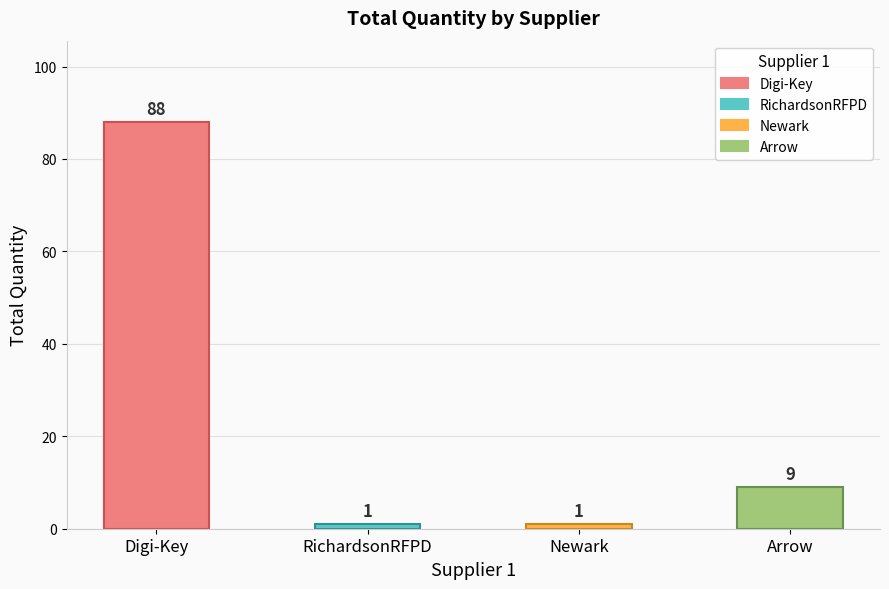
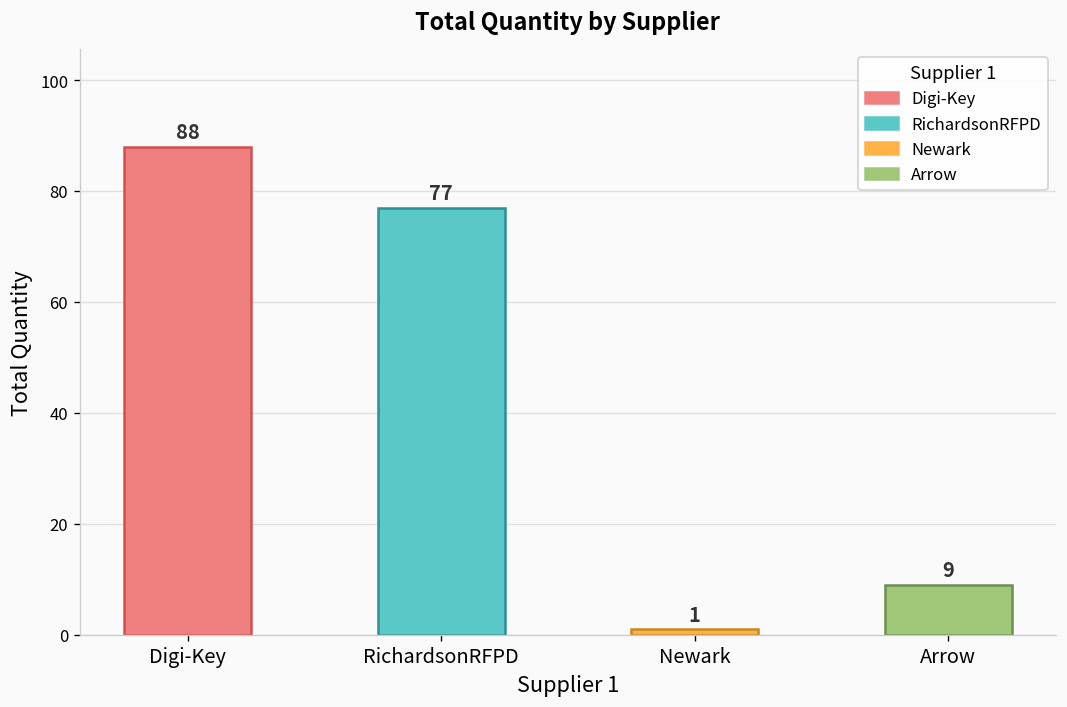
  {
    "Digi-Key": 88,
-   "RichardsonRFPD": 1,
+   "RichardsonRFPD": 77,
    "Newark": 1,
    "Arrow": 9
  }
